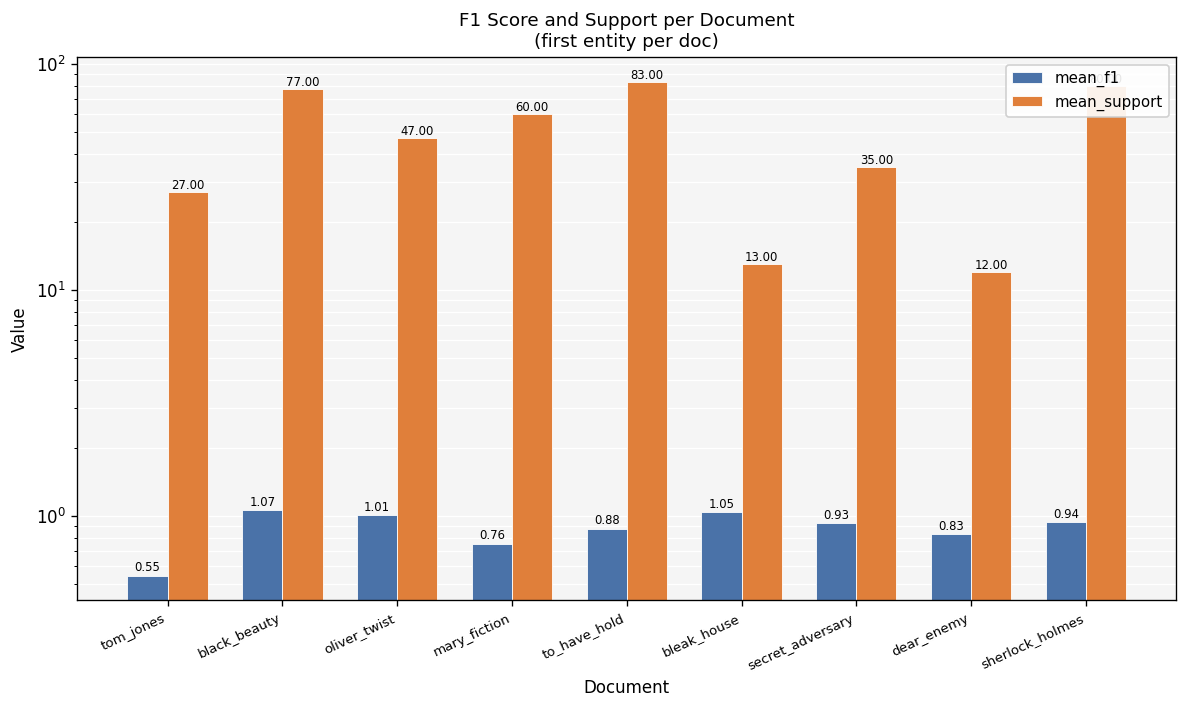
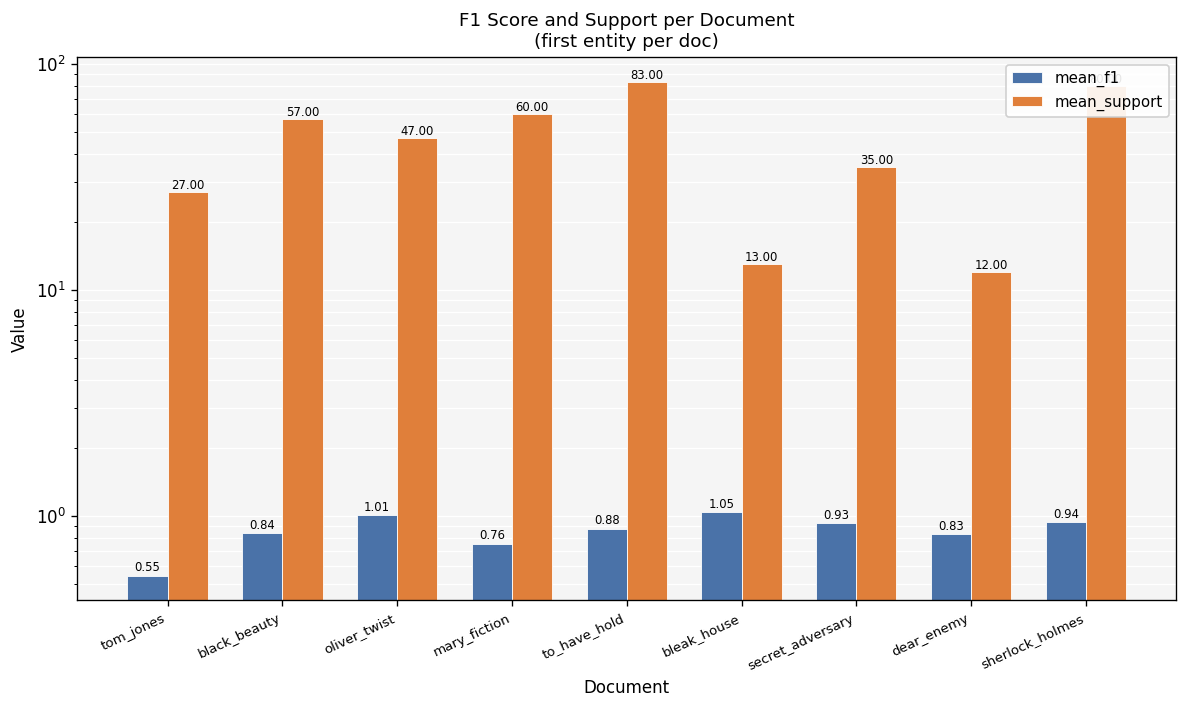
  {
    "mean_f1": {
      "tom_jones": 0.55,
-     "black_beauty": 1.07,
+     "black_beauty": 0.84,
      "oliver_twist": 1.01,
      "mary_fiction": 0.76,
      "to_have_hold": 0.88,
      "bleak_house": 1.05,
      "secret_adversary": 0.93,
      "dear_enemy": 0.83,
      "sherlock_holmes": 0.94
    },
    "mean_support": {
      "tom_jones": 27.00,
-     "black_beauty": 77.00,
+     "black_beauty": 57.00,
      "oliver_twist": 47.00,
      "mary_fiction": 60.00,
      "to_have_hold": 83.00,
      "bleak_house": 13.00,
      "secret_adversary": 35.00,
      "dear_enemy": 12.00
    }
  }
